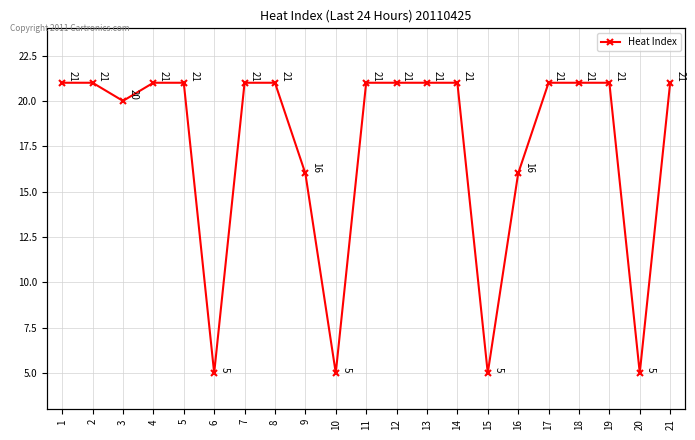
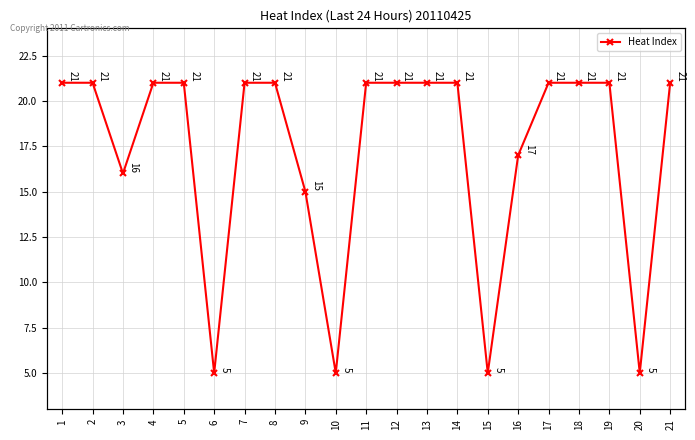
  {
    "1": 21,
    "2": 21,
-   "3": 20,
+   "3": 16,
    "4": 21,
    "5": 21,
    "6": 5,
    "7": 21,
    "8": 21,
-   "9": 16,
+   "9": 15,
    "10": 5,
    "11": 21,
    "12": 21,
    "13": 21,
    "14": 21,
    "15": 5,
-   "16": 16,
+   "16": 17,
    "17": 21,
    "18": 21,
    "19": 21,
    "20": 5,
    "21": 21
  }
